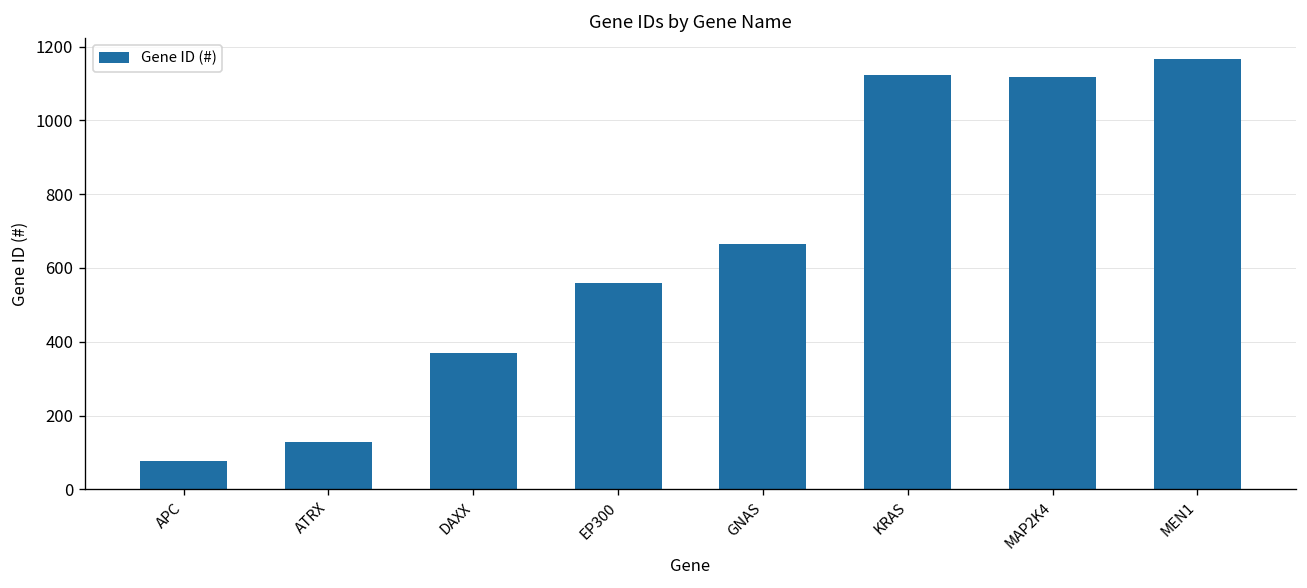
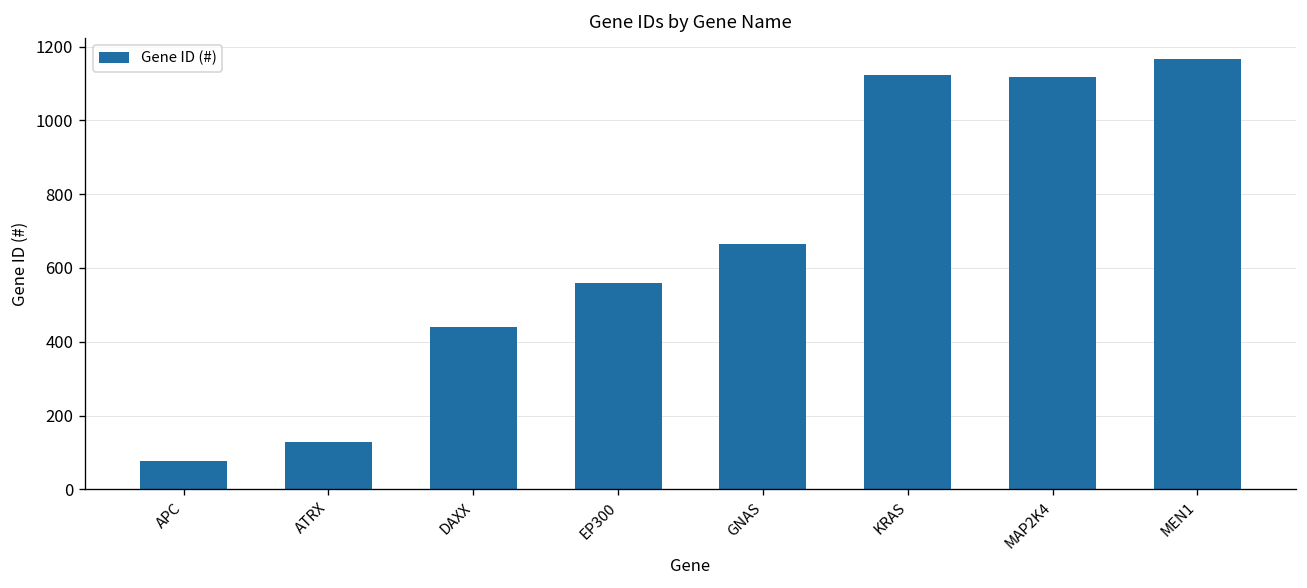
  {
    "APC": 80,
    "ATRX": 130,
-   "DAXX": 370,
+   "DAXX": 440,
    "EP300": 560,
    "GNAS": 670,
    "KRAS": 1120,
    "MAP2K4": 1120,
    "MEN1": 1170
  }
